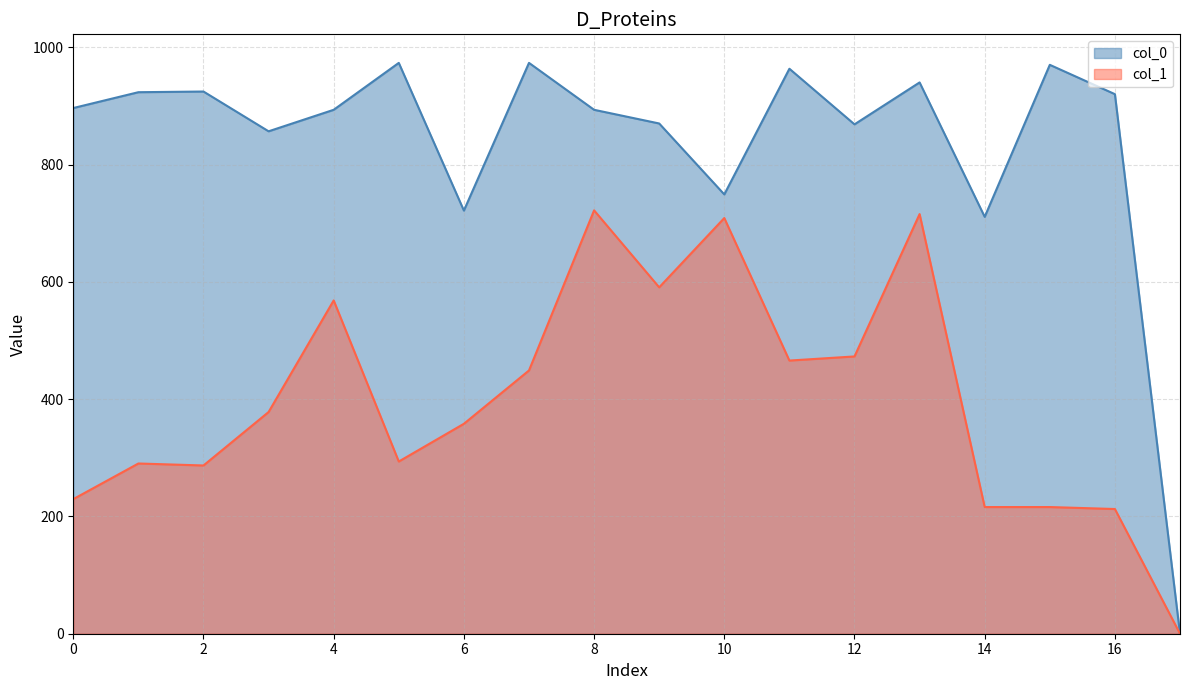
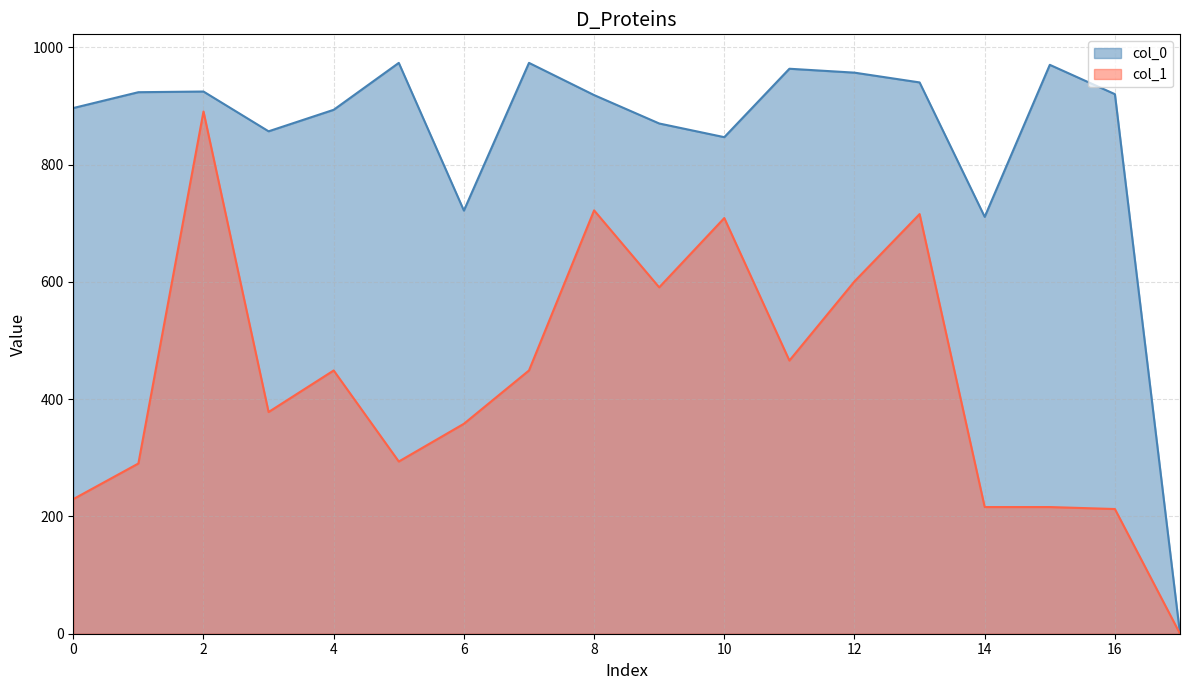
  {
    "col_0": {
      "0": 900,
      "2": 920,
      "4": 890,
      "6": 720,
-     "8": 890,
-     "10": 750,
-     "12": 870,
+     "8": 920,
+     "10": 850,
+     "12": 960,
      "14": 710,
      "16": 920
    },
    "col_1": {
      "0": 230,
-     "2": 290,
-     "4": 570,
+     "2": 890,
+     "4": 450,
      "6": 360,
      "8": 720,
      "10": 710,
-     "12": 470,
+     "12": 600,
      "14": 220,
      "16": 210
    }
  }
